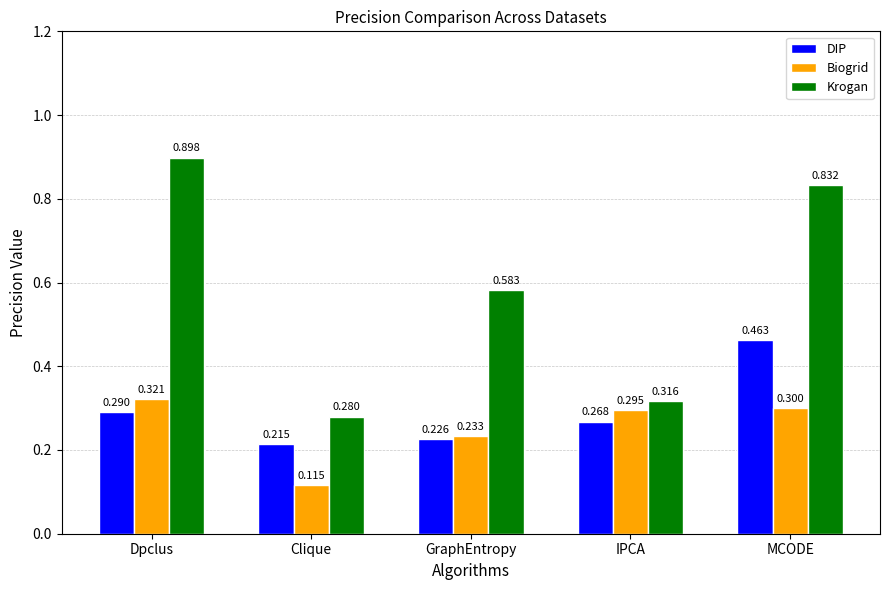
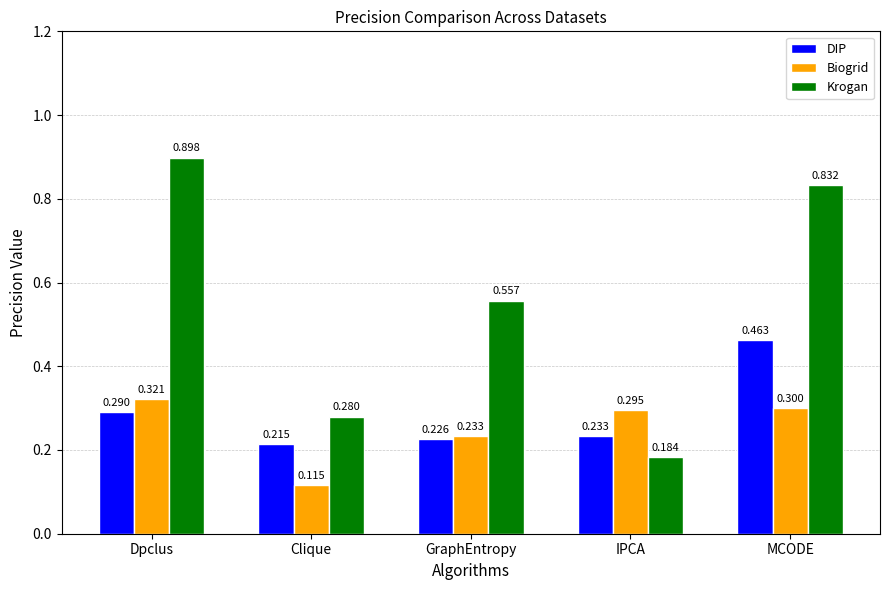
  {
    "DIP": {
      "Dpclus": 0.290,
      "Clique": 0.215,
      "GraphEntropy": 0.226,
-     "IPCA": 0.268,
+     "IPCA": 0.233,
      "MCODE": 0.463
    },
    "Biogrid": {
      "Dpclus": 0.321,
      "Clique": 0.115,
      "GraphEntropy": 0.233,
      "IPCA": 0.295,
      "MCODE": 0.300
    },
    "Krogan": {
      "Dpclus": 0.898,
      "Clique": 0.280,
-     "GraphEntropy": 0.583,
-     "IPCA": 0.316,
+     "GraphEntropy": 0.557,
+     "IPCA": 0.184,
      "MCODE": 0.832
    }
  }
